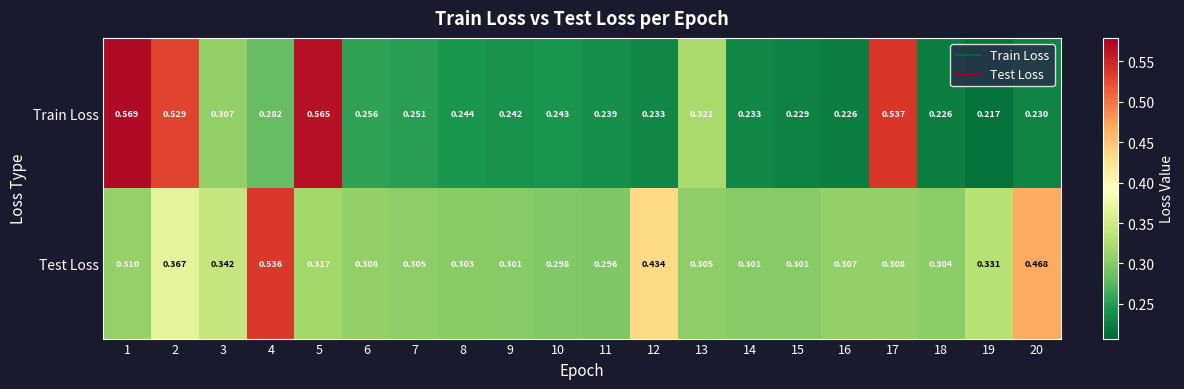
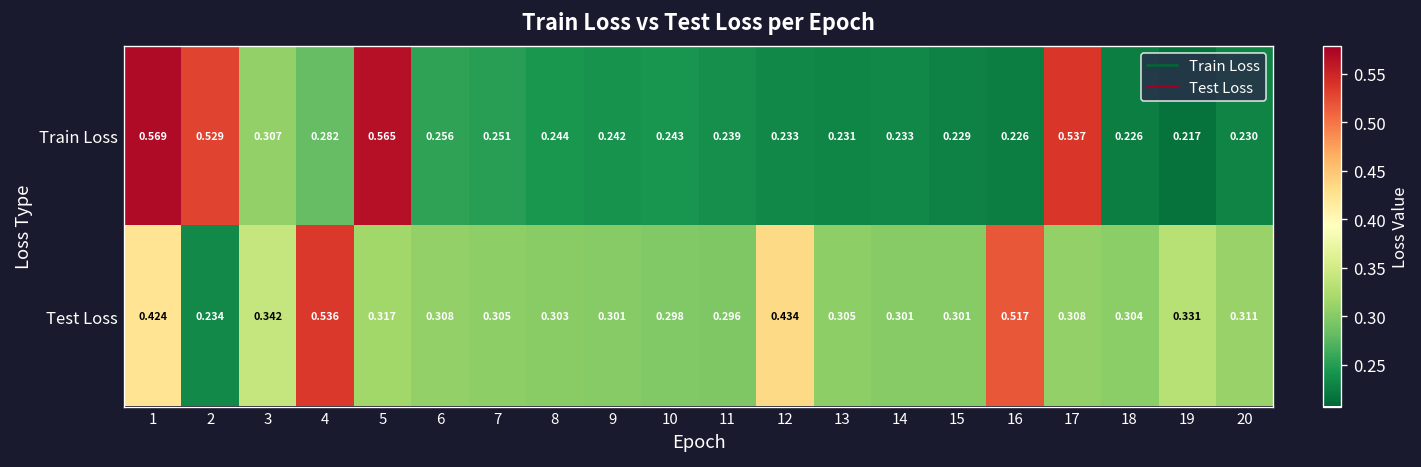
  {
    "Train Loss": {
      "1": 0.569,
      "2": 0.529,
      "3": 0.307,
      "4": 0.282,
      "5": 0.565,
      "6": 0.256,
      "7": 0.251,
      "8": 0.244,
      "9": 0.242,
      "10": 0.243,
      "11": 0.239,
      "12": 0.233,
-     "13": 0.321,
+     "13": 0.231,
      "14": 0.233,
      "15": 0.229,
      "16": 0.226,
      "17": 0.537,
      "18": 0.226,
      "19": 0.217,
      "20": 0.230
    },
    "Test Loss": {
-     "1": 0.310,
-     "2": 0.367,
+     "1": 0.424,
+     "2": 0.234,
      "3": 0.342,
      "4": 0.536,
      "5": 0.317,
      "6": 0.308,
      "7": 0.305,
      "8": 0.303,
      "9": 0.301,
      "10": 0.298,
      "11": 0.296,
      "12": 0.434,
      "13": 0.305,
      "14": 0.301,
      "15": 0.301,
-     "16": 0.307,
+     "16": 0.517,
      "17": 0.308,
      "18": 0.304,
      "19": 0.331,
-     "20": 0.468
+     "20": 0.311
    }
  }
